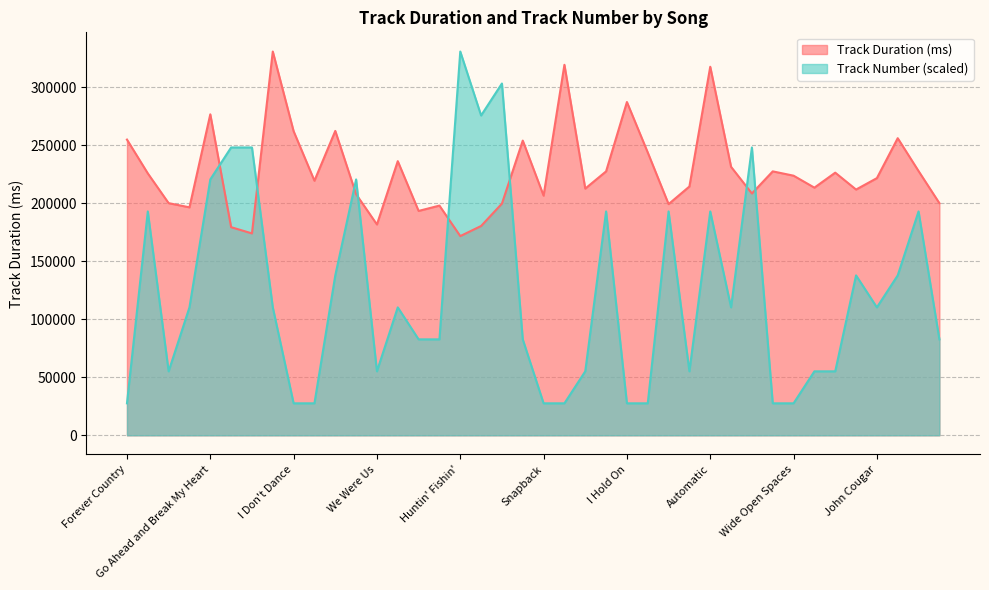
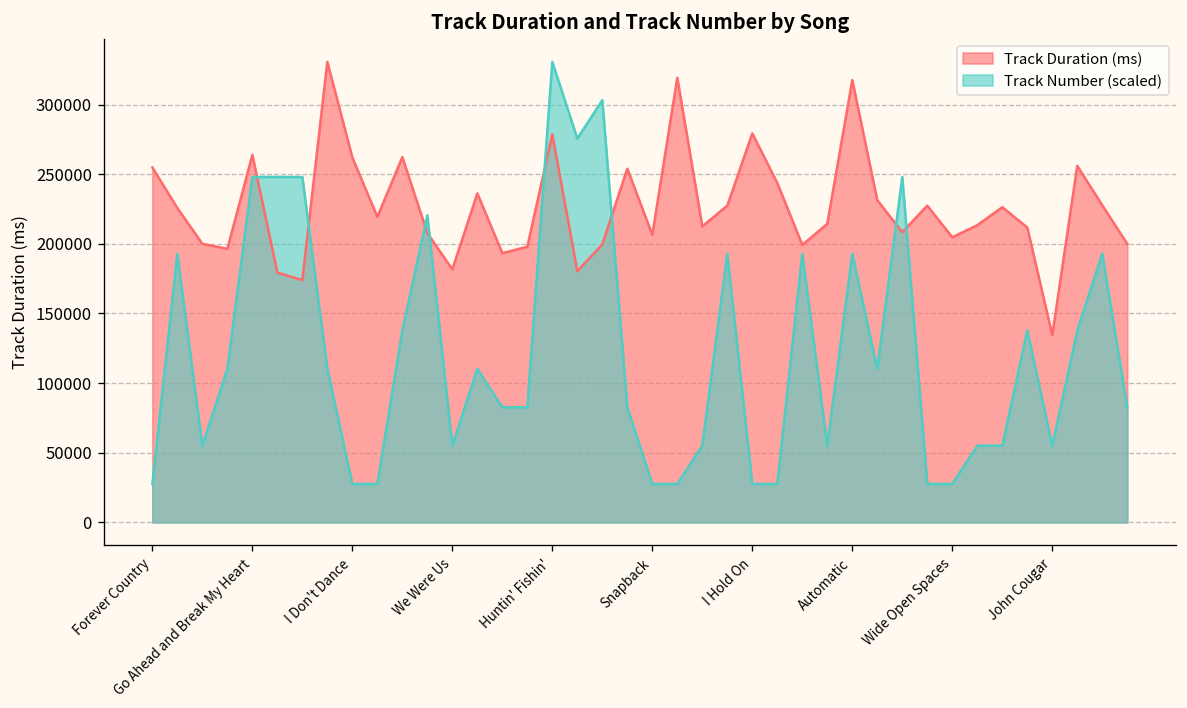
  {
    "Track Duration (ms)": {
      "Forever Country": 255000,
-     "Go Ahead and Break My Heart": 277000,
+     "Go Ahead and Break My Heart": 264000,
      "I Don't Dance": 262000,
      "We Were Us": 182000,
-     "Huntin' Fishin'": 172000,
+     "Huntin' Fishin'": 279000,
      "Snapback": 207000,
-     "I Hold On": 287000,
+     "I Hold On": 279000,
      "Automatic": 318000,
-     "Wide Open Spaces": 224000,
-     "John Cougar": 222000
+     "Wide Open Spaces": 205000,
+     "John Cougar": 134000
    },
    "Track Number (scaled)": {
      "Forever Country": 28000,
-     "Go Ahead and Break My Heart": 220000,
+     "Go Ahead and Break My Heart": 248000,
      "I Don't Dance": 28000,
      "We Were Us": 55000,
      "Huntin' Fishin'": 331000,
      "Snapback": 28000,
      "I Hold On": 28000,
      "Automatic": 193000,
      "Wide Open Spaces": 28000,
-     "John Cougar": 110000
+     "John Cougar": 55000
    }
  }
